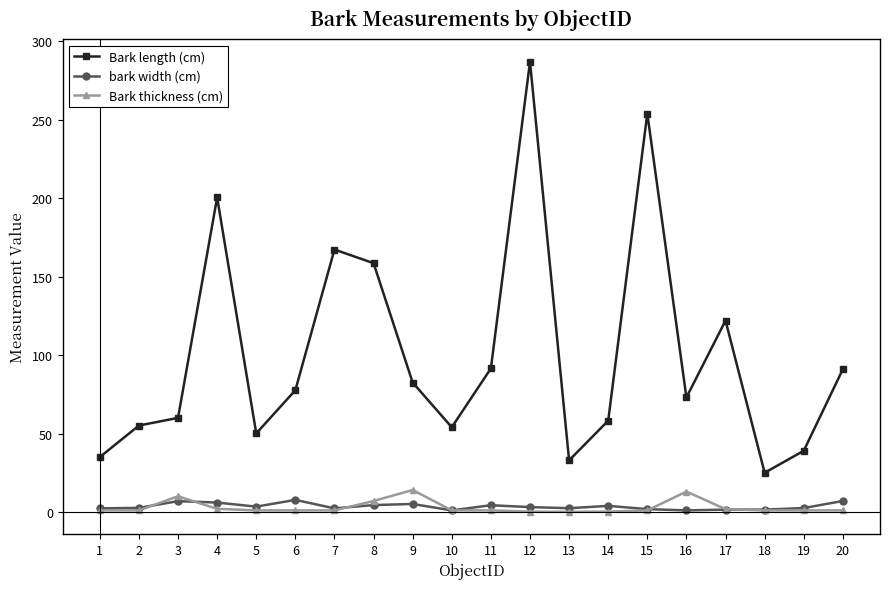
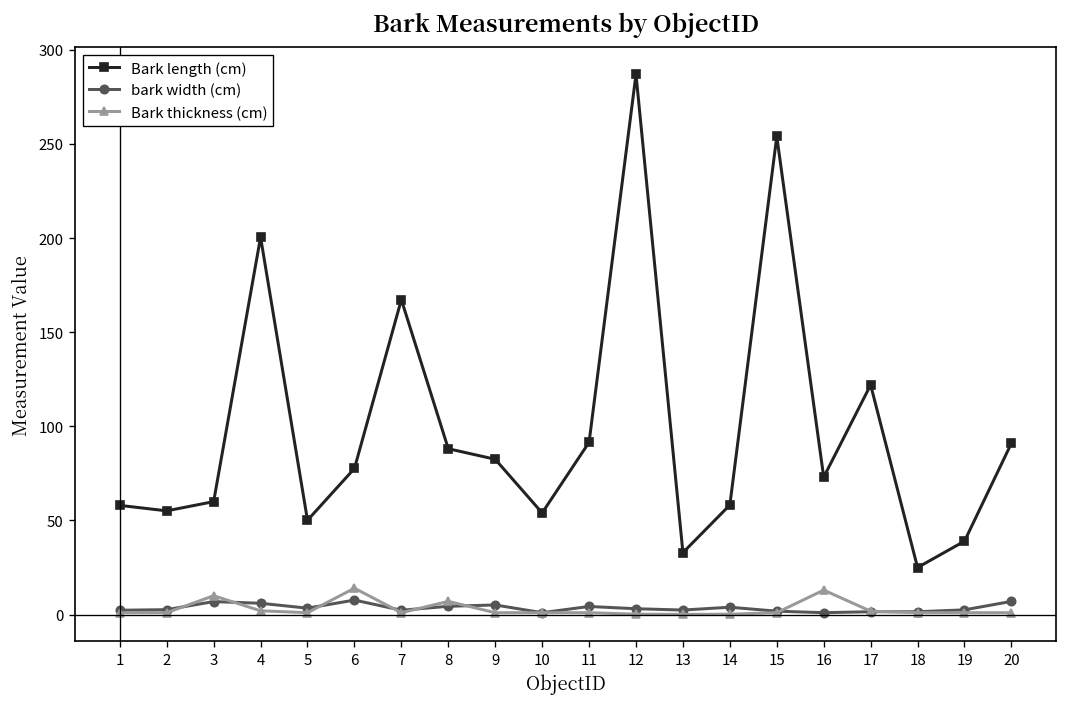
  {
    "Bark length (cm)": {
-     "1": 35,
+     "1": 58,
      "2": 55,
      "3": 60,
      "4": 201,
      "5": 50,
      "6": 78,
      "7": 167,
-     "8": 159,
+     "8": 88,
      "9": 83,
      "10": 54,
      "11": 92,
      "12": 287,
      "13": 33,
      "14": 58,
      "15": 254,
      "16": 73,
      "17": 122,
      "18": 25,
      "19": 39,
      "20": 91
    },
    "bark width (cm)": {
      "3": 7,
      "4": 6,
      "5": 3,
      "6": 8,
      "8": 4,
      "9": 5,
      "11": 4,
      "12": 3,
      "13": 2,
      "14": 4,
      "16": 1,
      "20": 7
    },
    "Bark thickness (cm)": {
      "3": 10,
      "4": 2,
      "5": 1,
-     "6": 1,
+     "6": 14,
      "8": 7,
-     "9": 14,
+     "9": 1,
      "11": 1,
      "12": 0,
      "13": 0,
      "14": 0,
      "16": 13,
      "20": 1
    }
  }
